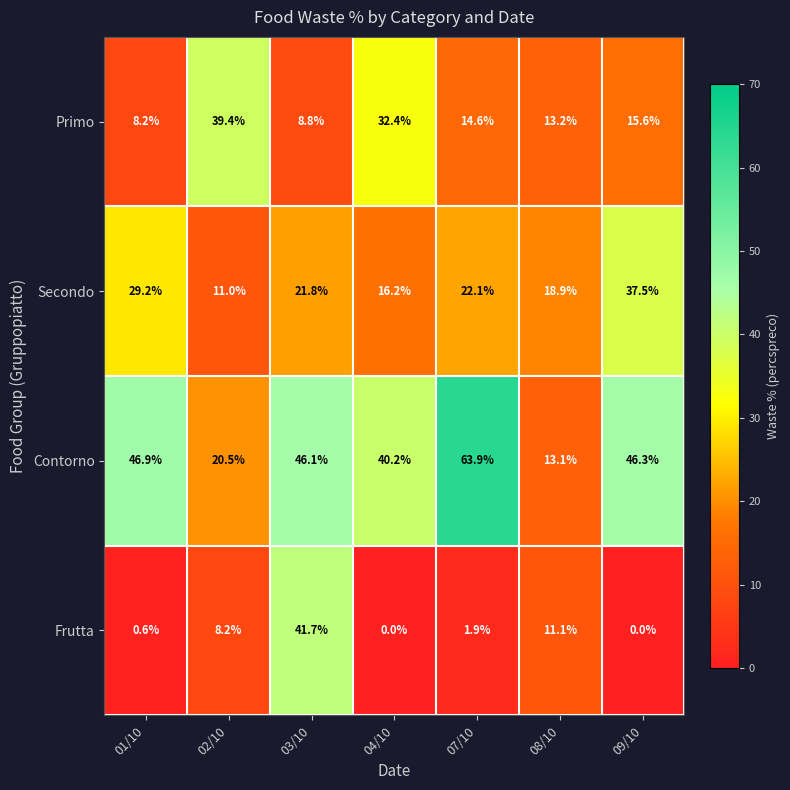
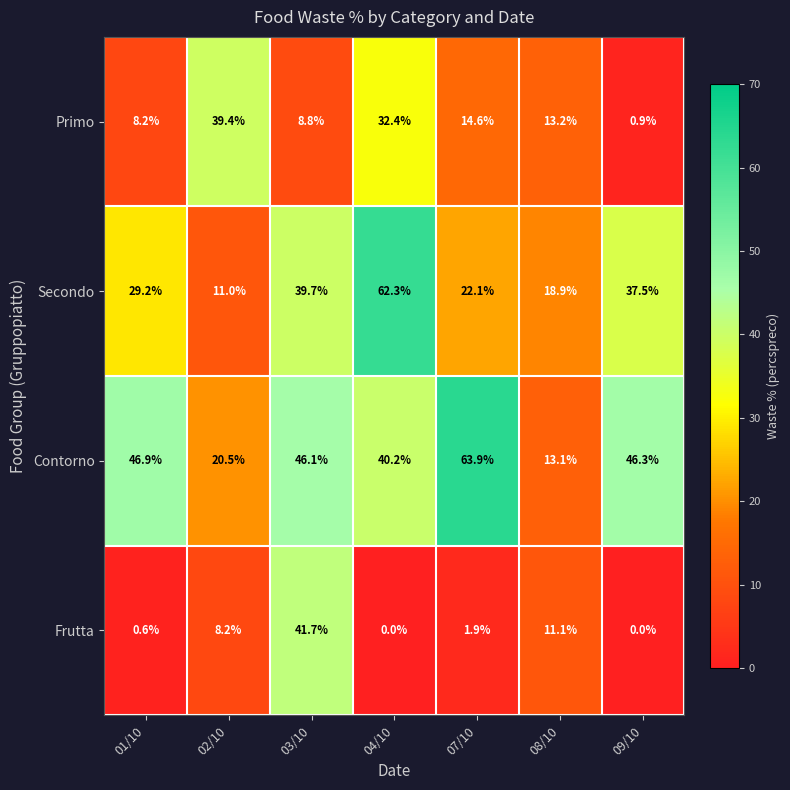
  {
    "Primo": {
      "01/10": "8.2%",
      "02/10": "39.4%",
      "03/10": "8.8%",
      "04/10": "32.4%",
      "07/10": "14.6%",
      "08/10": "13.2%",
-     "09/10": "15.6%"
+     "09/10": "0.9%"
    },
    "Secondo": {
      "01/10": "29.2%",
      "02/10": "11.0%",
-     "03/10": "21.8%",
-     "04/10": "16.2%",
+     "03/10": "39.7%",
+     "04/10": "62.3%",
      "07/10": "22.1%",
      "08/10": "18.9%",
      "09/10": "37.5%"
    },
    "Contorno": {
      "01/10": "46.9%",
      "02/10": "20.5%",
      "03/10": "46.1%",
      "04/10": "40.2%",
      "07/10": "63.9%",
      "08/10": "13.1%",
      "09/10": "46.3%"
    },
    "Frutta": {
      "01/10": "0.6%",
      "02/10": "8.2%",
      "03/10": "41.7%",
      "04/10": "0.0%",
      "07/10": "1.9%",
      "08/10": "11.1%",
      "09/10": "0.0%"
    }
  }
